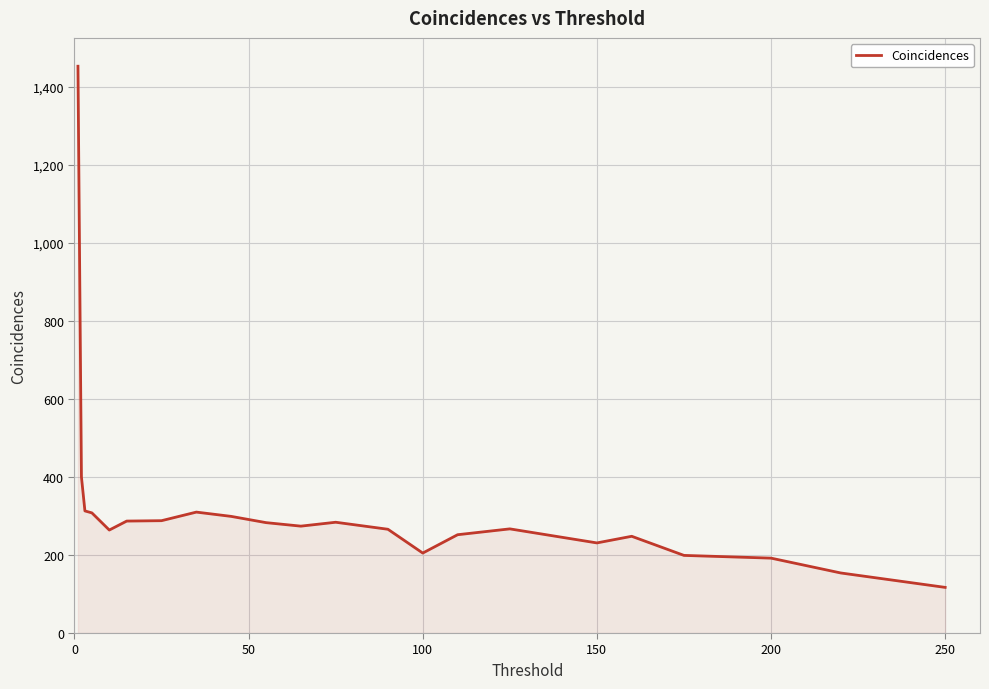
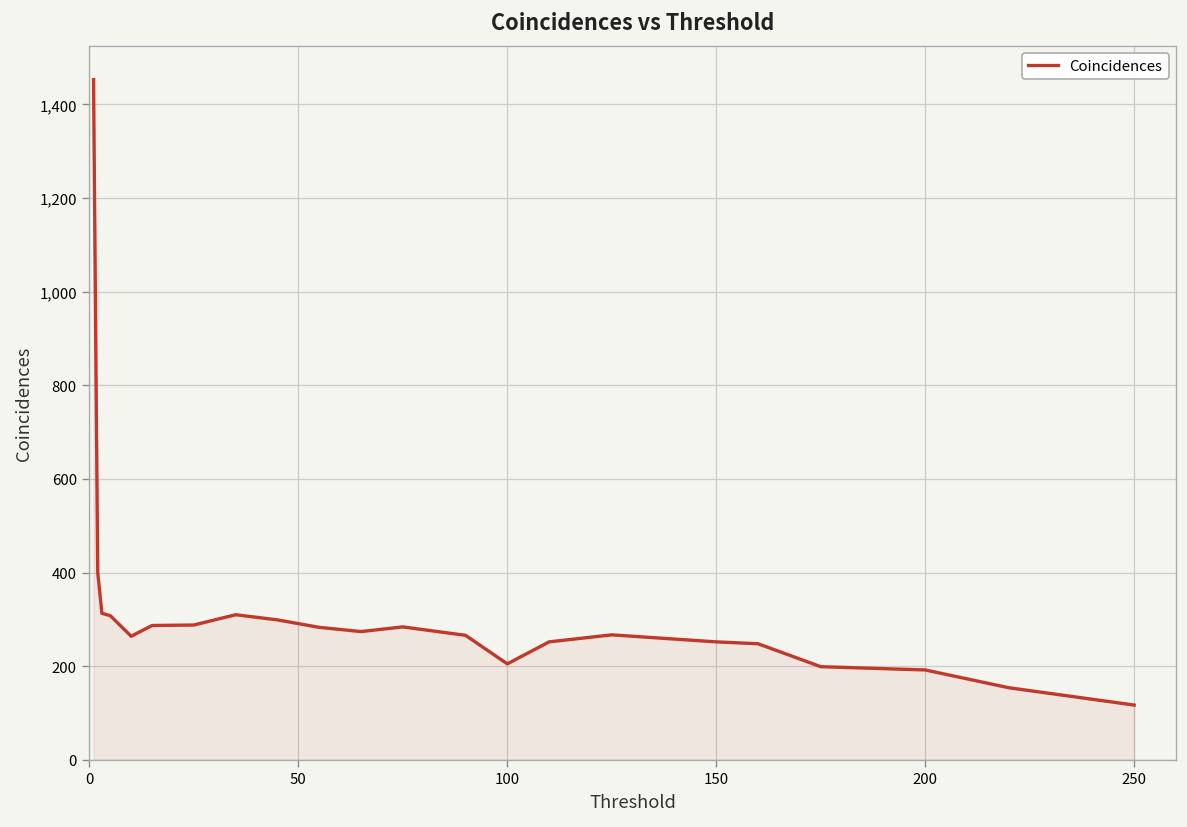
  {
    "100": 210,
-   "150": 230,
+   "150": 250,
    "200": 190,
    "250": 120
  }
